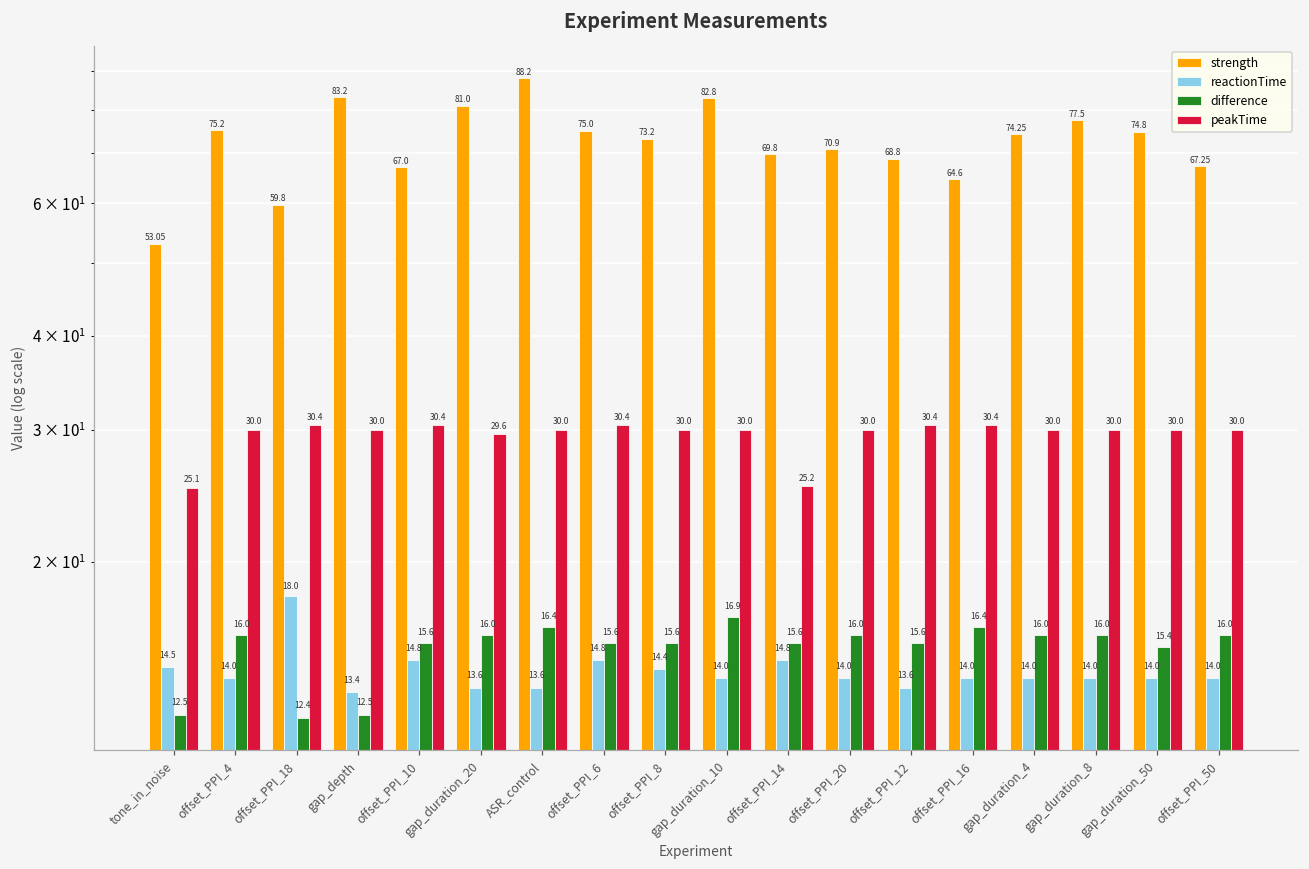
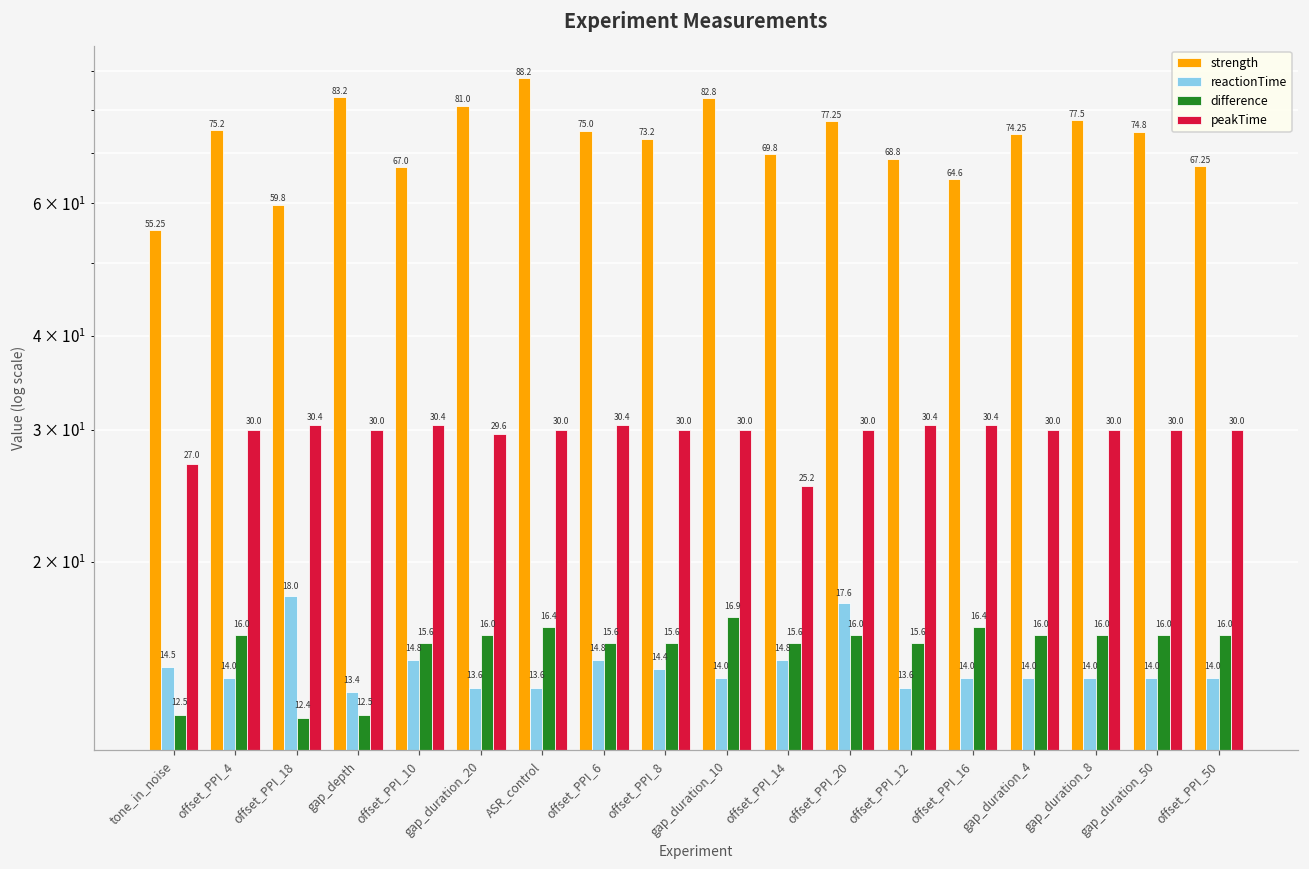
  {
    "strength": {
-     "tone_in_noise": 53.05,
+     "tone_in_noise": 55.25,
      "offset_PPI_4": 75.2,
      "offset_PPI_18": 59.8,
      "gap_depth": 83.2,
      "offset_PPI_10": 67.0,
      "gap_duration_20": 81.0,
      "ASR_control": 88.2,
      "offset_PPI_6": 75.0,
      "offset_PPI_8": 73.2,
      "gap_duration_10": 82.8,
      "offset_PPI_14": 69.8,
-     "offset_PPI_20": 70.9,
+     "offset_PPI_20": 77.25,
      "offset_PPI_12": 68.8,
      "offset_PPI_16": 64.6,
      "gap_duration_4": 74.25,
      "gap_duration_8": 77.5,
      "gap_duration_50": 74.8,
      "offset_PPI_50": 67.25
    },
    "reactionTime": {
      "tone_in_noise": 14.5,
      "offset_PPI_4": 14.0,
      "offset_PPI_18": 18.0,
      "gap_depth": 13.4,
      "offset_PPI_10": 14.8,
      "gap_duration_20": 13.6,
      "ASR_control": 13.6,
      "offset_PPI_6": 14.8,
      "offset_PPI_8": 14.4,
      "gap_duration_10": 14.0,
      "offset_PPI_14": 14.8,
-     "offset_PPI_20": 14.0,
+     "offset_PPI_20": 17.6,
      "offset_PPI_12": 13.6,
      "offset_PPI_16": 14.0,
      "gap_duration_4": 14.0,
      "gap_duration_8": 14.0,
      "gap_duration_50": 14.0,
      "offset_PPI_50": 14.0
    },
    "difference": {
      "tone_in_noise": 12.5,
      "offset_PPI_4": 16.0,
      "offset_PPI_18": 12.4,
      "gap_depth": 12.5,
      "offset_PPI_10": 15.6,
      "gap_duration_20": 16.0,
      "ASR_control": 16.4,
      "offset_PPI_6": 15.6,
      "offset_PPI_8": 15.6,
      "gap_duration_10": 16.9,
      "offset_PPI_14": 15.6,
      "offset_PPI_20": 16.0,
      "offset_PPI_12": 15.6,
      "offset_PPI_16": 16.4,
      "gap_duration_4": 16.0,
      "gap_duration_8": 16.0,
-     "gap_duration_50": 15.4,
+     "gap_duration_50": 16.0,
      "offset_PPI_50": 16.0
    },
    "peakTime": {
-     "tone_in_noise": 25.1,
+     "tone_in_noise": 27.0,
      "offset_PPI_4": 30.0,
      "offset_PPI_18": 30.4,
      "gap_depth": 30.0,
      "offset_PPI_10": 30.4,
      "gap_duration_20": 29.6,
      "ASR_control": 30.0,
      "offset_PPI_6": 30.4,
      "offset_PPI_8": 30.0,
      "gap_duration_10": 30.0,
      "offset_PPI_14": 25.2,
      "offset_PPI_20": 30.0,
      "offset_PPI_12": 30.4,
      "offset_PPI_16": 30.4,
      "gap_duration_4": 30.0,
      "gap_duration_8": 30.0,
      "gap_duration_50": 30.0,
      "offset_PPI_50": 30.0
    }
  }
